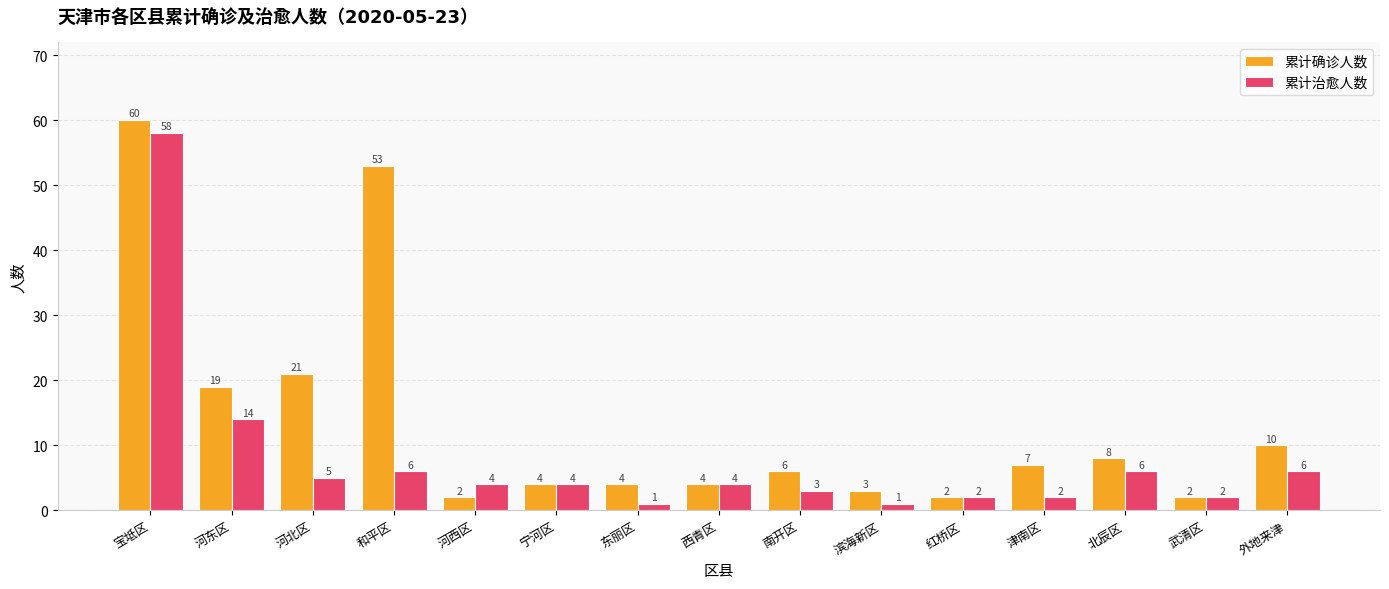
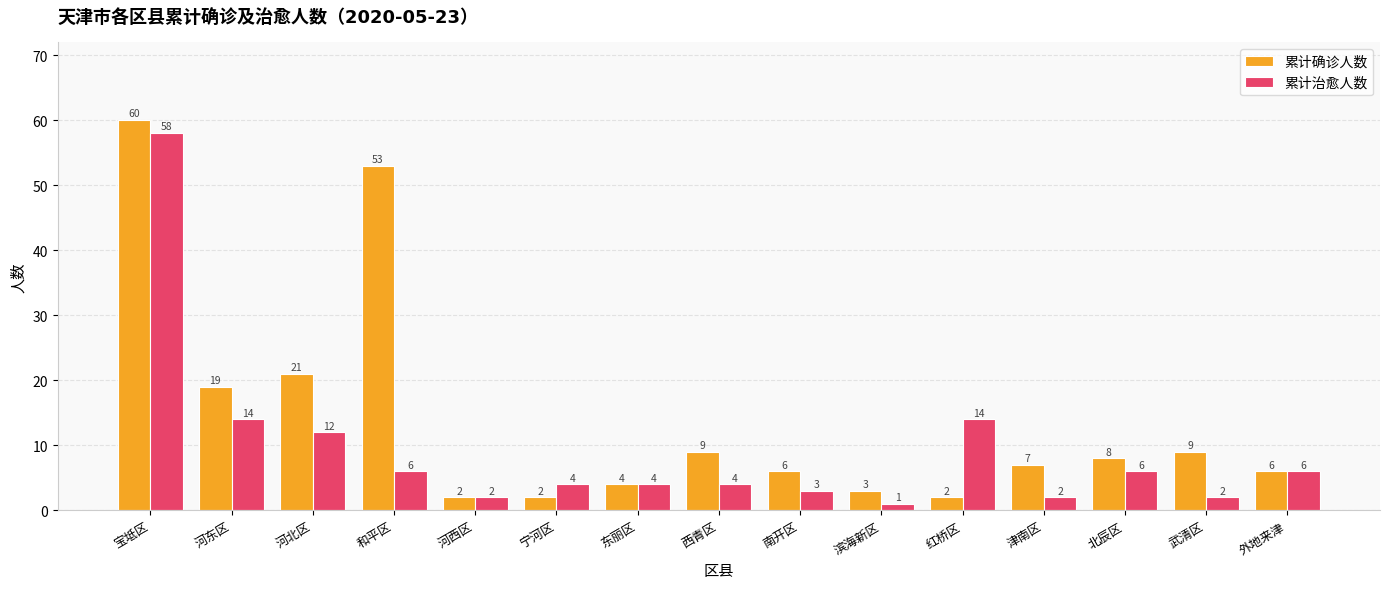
  {
    "累计确诊人数": {
      "宝坻区": 60,
      "河东区": 19,
      "河北区": 21,
      "和平区": 53,
      "河西区": 2,
-     "宁河区": 4,
+     "宁河区": 2,
      "东丽区": 4,
-     "西青区": 4,
+     "西青区": 9,
      "南开区": 6,
      "滨海新区": 3,
      "红桥区": 2,
      "津南区": 7,
      "北辰区": 8,
-     "武清区": 2,
-     "外地来津": 10
+     "武清区": 9,
+     "外地来津": 6
    },
    "累计治愈人数": {
      "宝坻区": 58,
      "河东区": 14,
-     "河北区": 5,
+     "河北区": 12,
      "和平区": 6,
-     "河西区": 4,
+     "河西区": 2,
      "宁河区": 4,
-     "东丽区": 1,
+     "东丽区": 4,
      "西青区": 4,
      "南开区": 3,
      "滨海新区": 1,
-     "红桥区": 2,
+     "红桥区": 14,
      "津南区": 2,
      "北辰区": 6,
      "武清区": 2,
      "外地来津": 6
    }
  }
